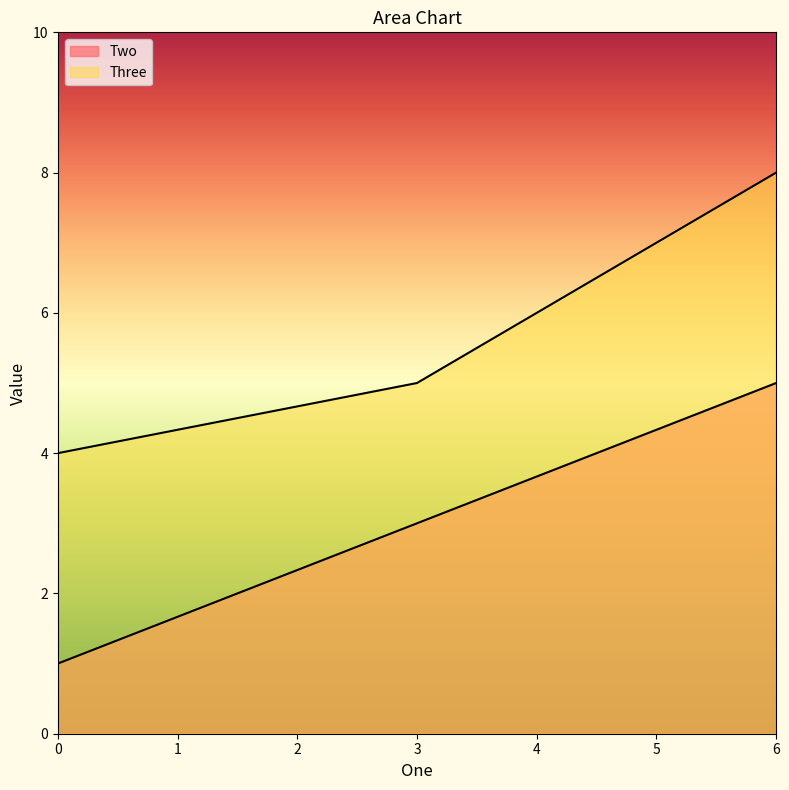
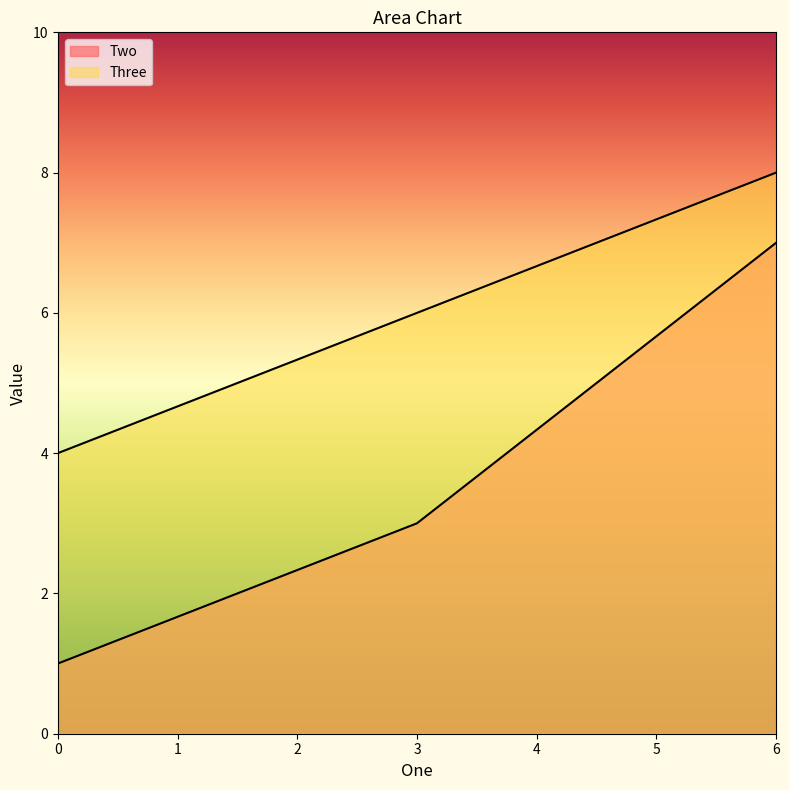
  {
    "Two": {
      "0": 1,
      "3": 3,
-     "6": 5
+     "6": 7
    },
    "Three": {
      "0": 4,
-     "3": 5,
+     "3": 6,
      "6": 8
    }
  }
